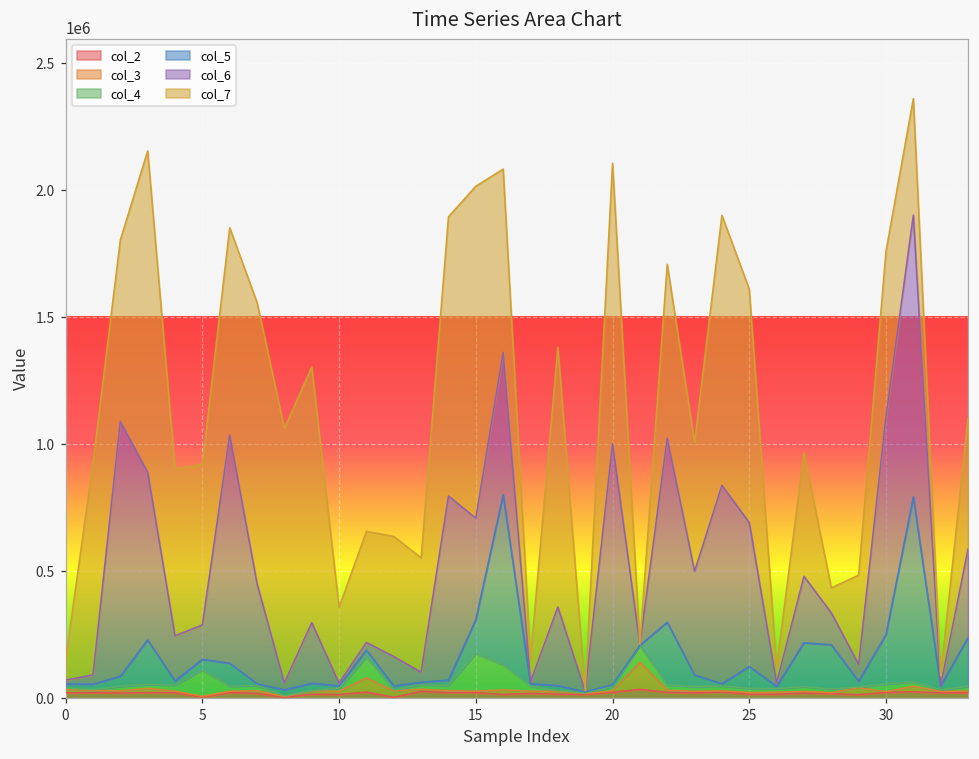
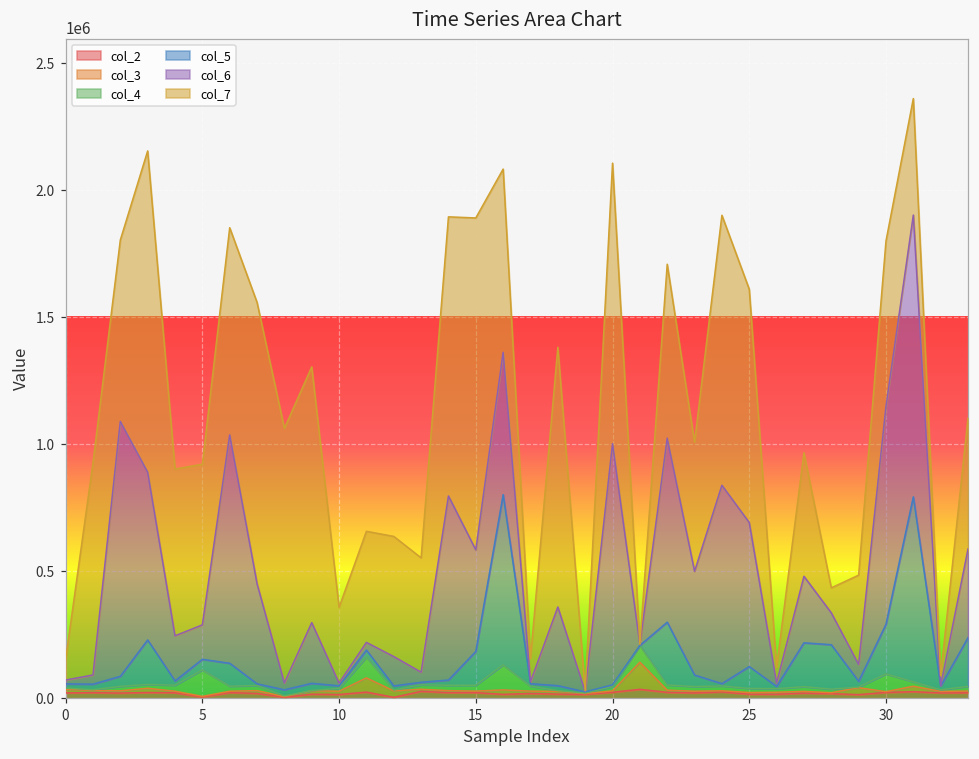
  {
    "col_4": {
      "5": 100000,
-     "15": 150000,
+     "15": 20000,
      "25": 20000,
-     "30": 30000
+     "30": 70000
    },
    "col_5": {
      "0": 20000,
      "5": 40000,
      "15": 130000,
      "25": 90000,
      "30": 200000
    },
    "col_6": {
      "0": 20000,
      "5": 140000,
      "15": 400000,
      "20": 950000,
      "25": 570000,
      "30": 860000
    }
  }
